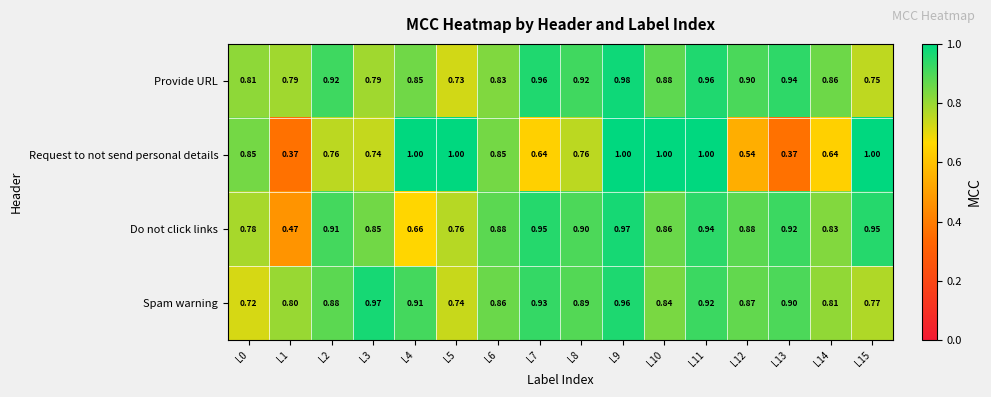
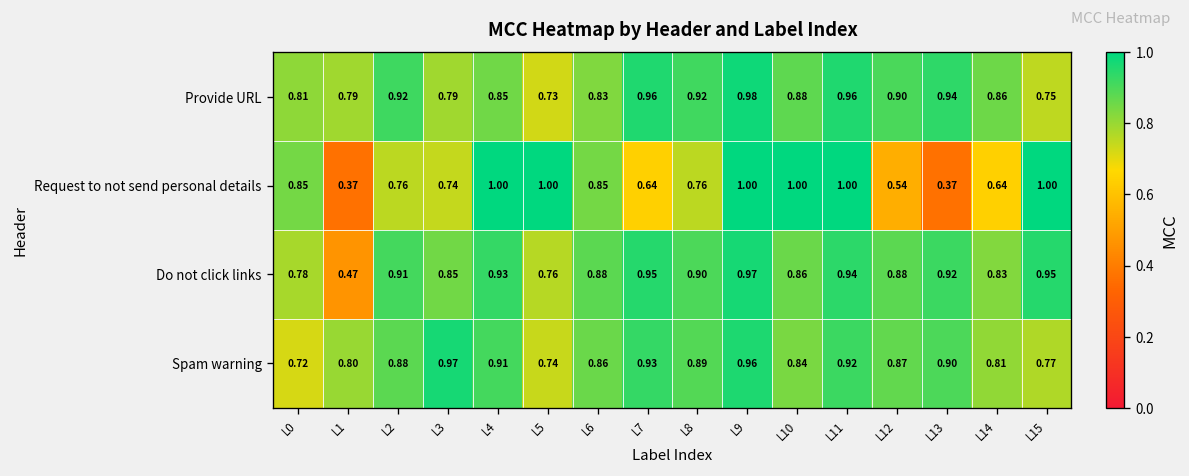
  {
    "Provide URL": {
      "L0": 0.81,
      "L1": 0.79,
      "L2": 0.92,
      "L3": 0.79,
      "L4": 0.85,
      "L5": 0.73,
      "L6": 0.83,
      "L7": 0.96,
      "L8": 0.92,
      "L9": 0.98,
      "L10": 0.88,
      "L11": 0.96,
      "L12": 0.90,
      "L13": 0.94,
      "L14": 0.86,
      "L15": 0.75
    },
    "Request to not send personal details": {
      "L0": 0.85,
      "L1": 0.37,
      "L2": 0.76,
      "L3": 0.74,
      "L4": 1.00,
      "L5": 1.00,
      "L6": 0.85,
      "L7": 0.64,
      "L8": 0.76,
      "L9": 1.00,
      "L10": 1.00,
      "L11": 1.00,
      "L12": 0.54,
      "L13": 0.37,
      "L14": 0.64,
      "L15": 1.00
    },
    "Do not click links": {
      "L0": 0.78,
      "L1": 0.47,
      "L2": 0.91,
      "L3": 0.85,
-     "L4": 0.66,
+     "L4": 0.93,
      "L5": 0.76,
      "L6": 0.88,
      "L7": 0.95,
      "L8": 0.90,
      "L9": 0.97,
      "L10": 0.86,
      "L11": 0.94,
      "L12": 0.88,
      "L13": 0.92,
      "L14": 0.83,
      "L15": 0.95
    },
    "Spam warning": {
      "L0": 0.72,
      "L1": 0.80,
      "L2": 0.88,
      "L3": 0.97,
      "L4": 0.91,
      "L5": 0.74,
      "L6": 0.86,
      "L7": 0.93,
      "L8": 0.89,
      "L9": 0.96,
      "L10": 0.84,
      "L11": 0.92,
      "L12": 0.87,
      "L13": 0.90,
      "L14": 0.81,
      "L15": 0.77
    }
  }
